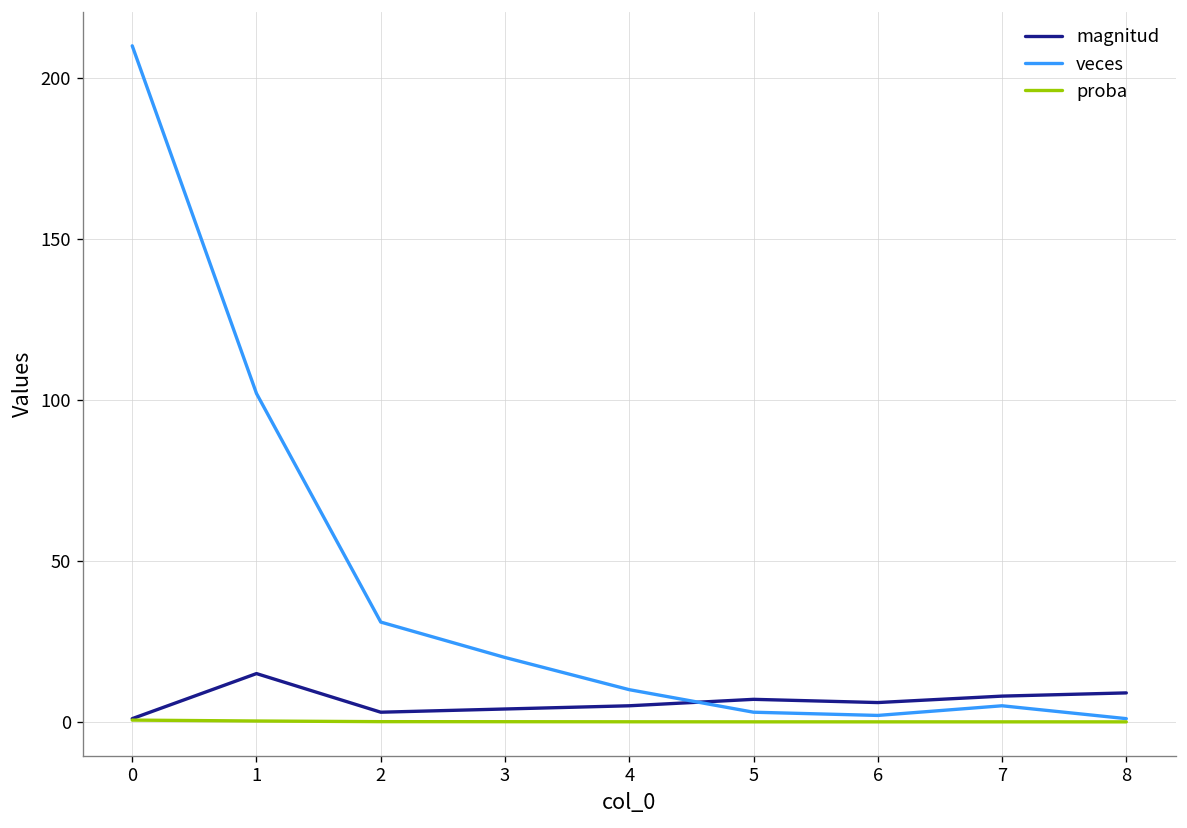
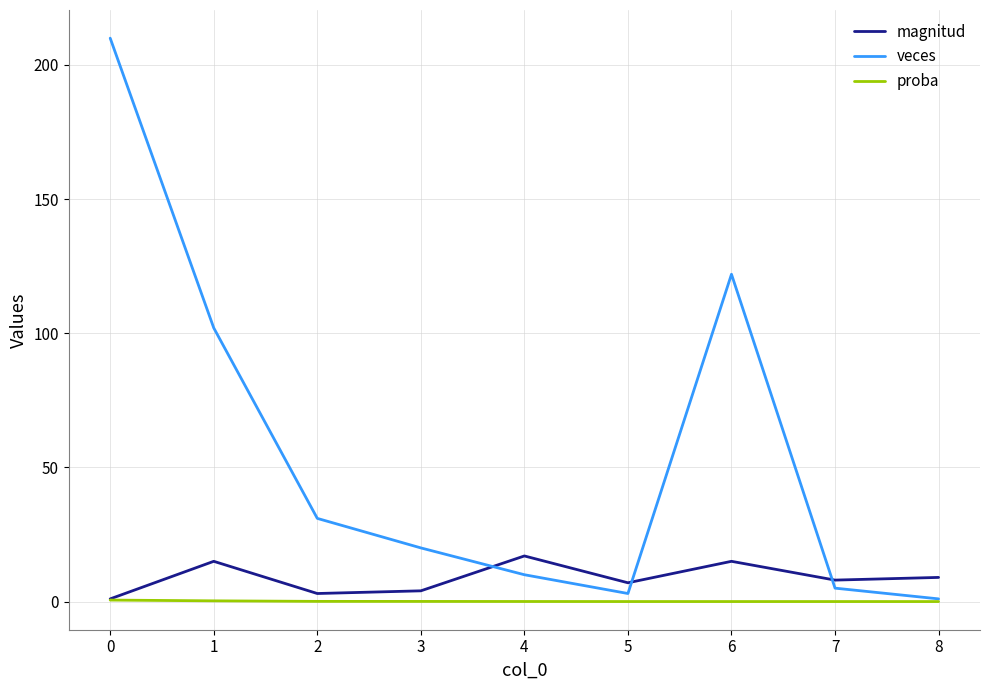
  {
    "magnitud": {
      "1": 15,
      "2": 3,
      "3": 4,
-     "4": 5,
+     "4": 17,
      "5": 7,
-     "6": 6,
+     "6": 15,
      "7": 8,
      "8": 9
    },
    "veces": {
      "0": 210,
      "1": 102,
      "2": 31,
      "3": 20,
      "4": 10,
      "5": 3,
-     "6": 2,
+     "6": 122,
      "7": 5,
      "8": 1
    },
    "proba": {
      "1": 0,
      "2": 0,
      "3": 0,
      "4": 0,
      "5": 0,
      "6": 0,
      "7": 0,
      "8": 0
    }
  }
